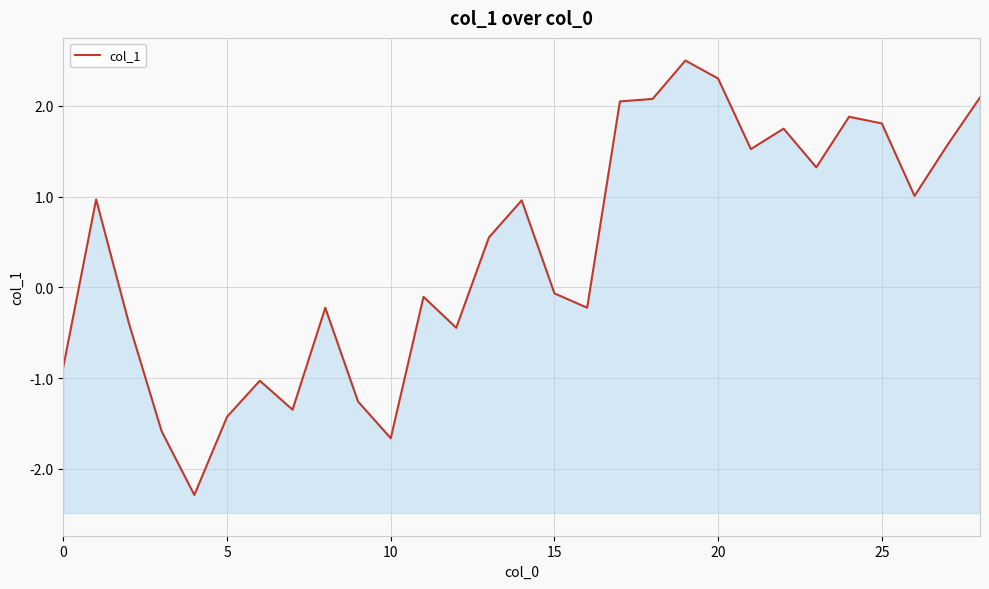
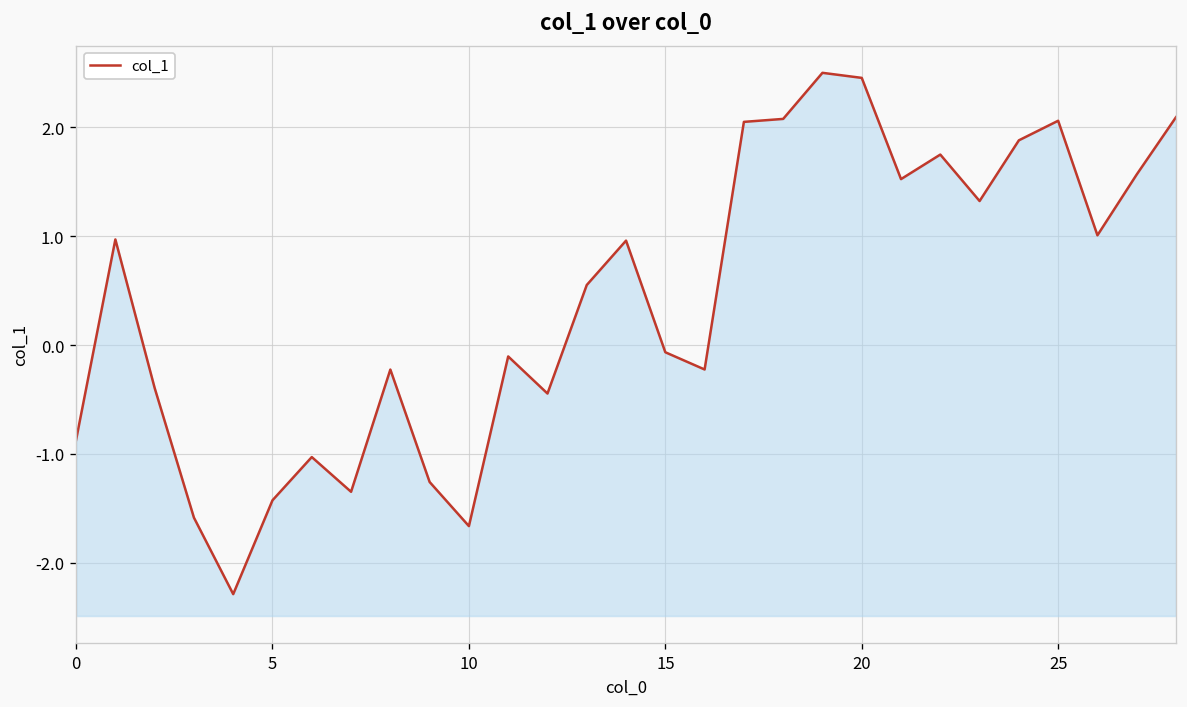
  {
    "0": -0.9,
    "5": -1.4,
    "10": -1.7,
    "15": -0.1,
-   "20": 2.3,
-   "25": 1.8
+   "20": 2.5,
+   "25": 2.1
  }
